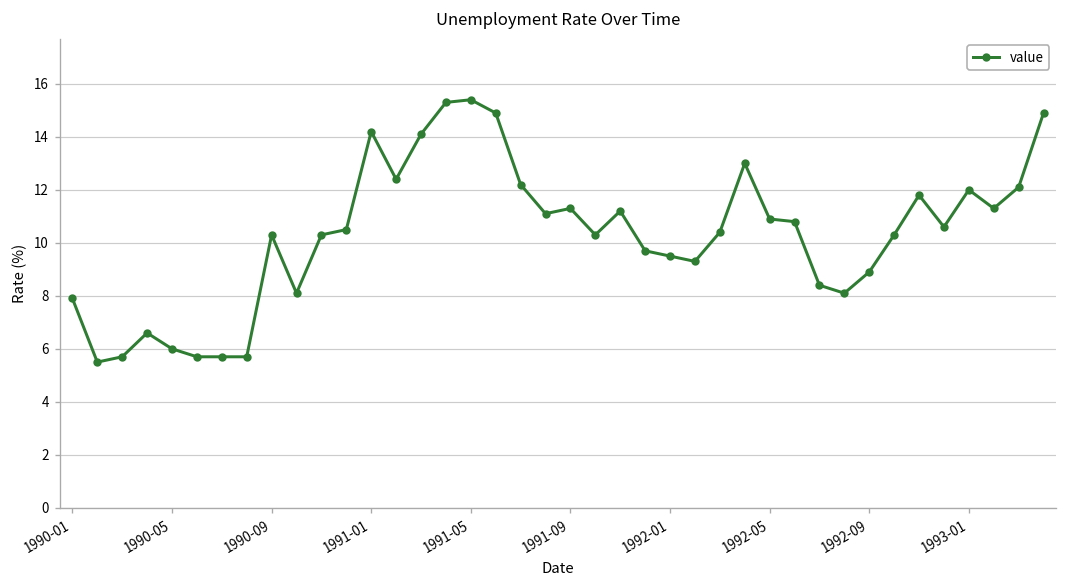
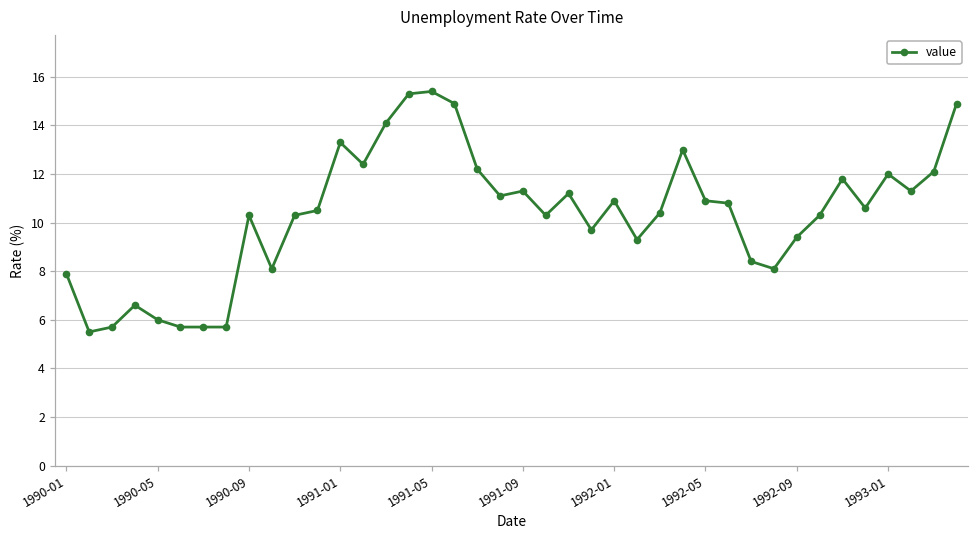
  {
    "1990-01": 7.9,
    "1990-05": 6.0,
    "1990-09": 10.3,
-   "1991-01": 14.2,
+   "1991-01": 13.3,
    "1991-05": 15.4,
    "1991-09": 11.3,
-   "1992-01": 9.5,
+   "1992-01": 10.9,
    "1992-05": 10.9,
-   "1992-09": 8.9,
+   "1992-09": 9.4,
    "1993-01": 12.0
  }
